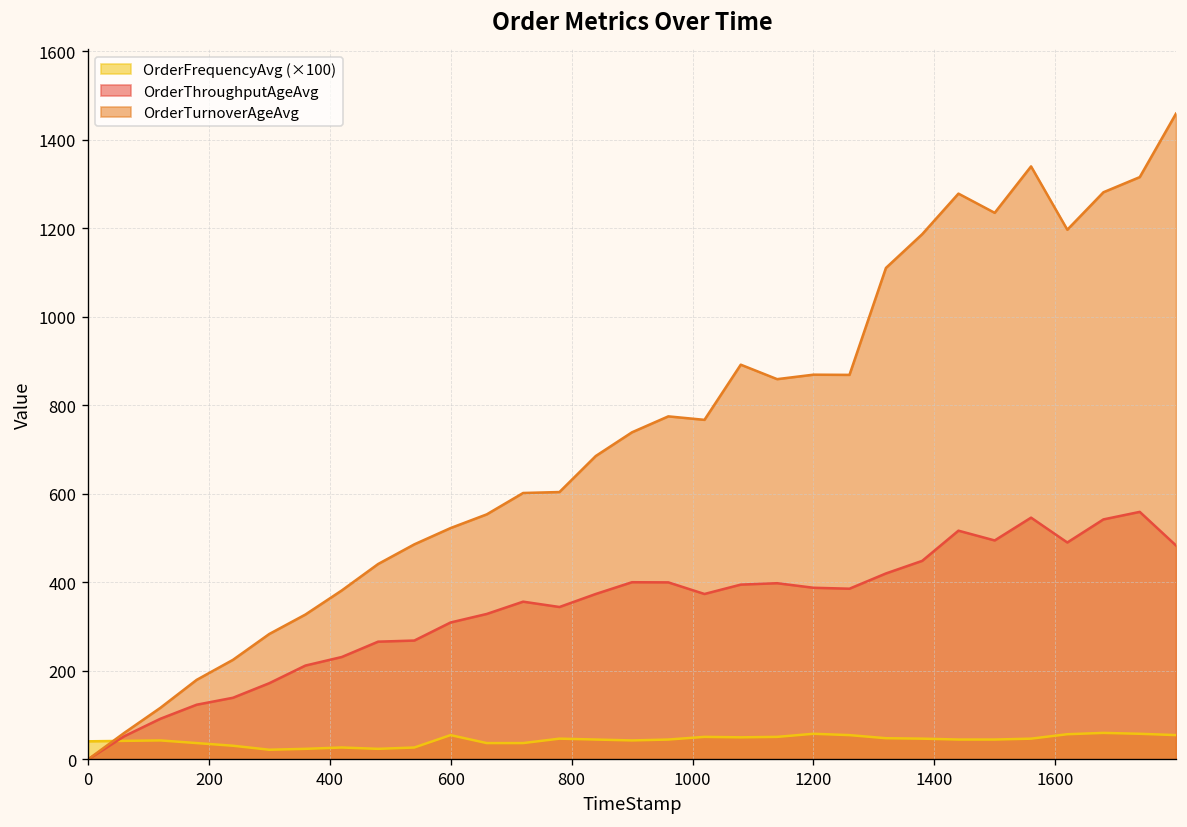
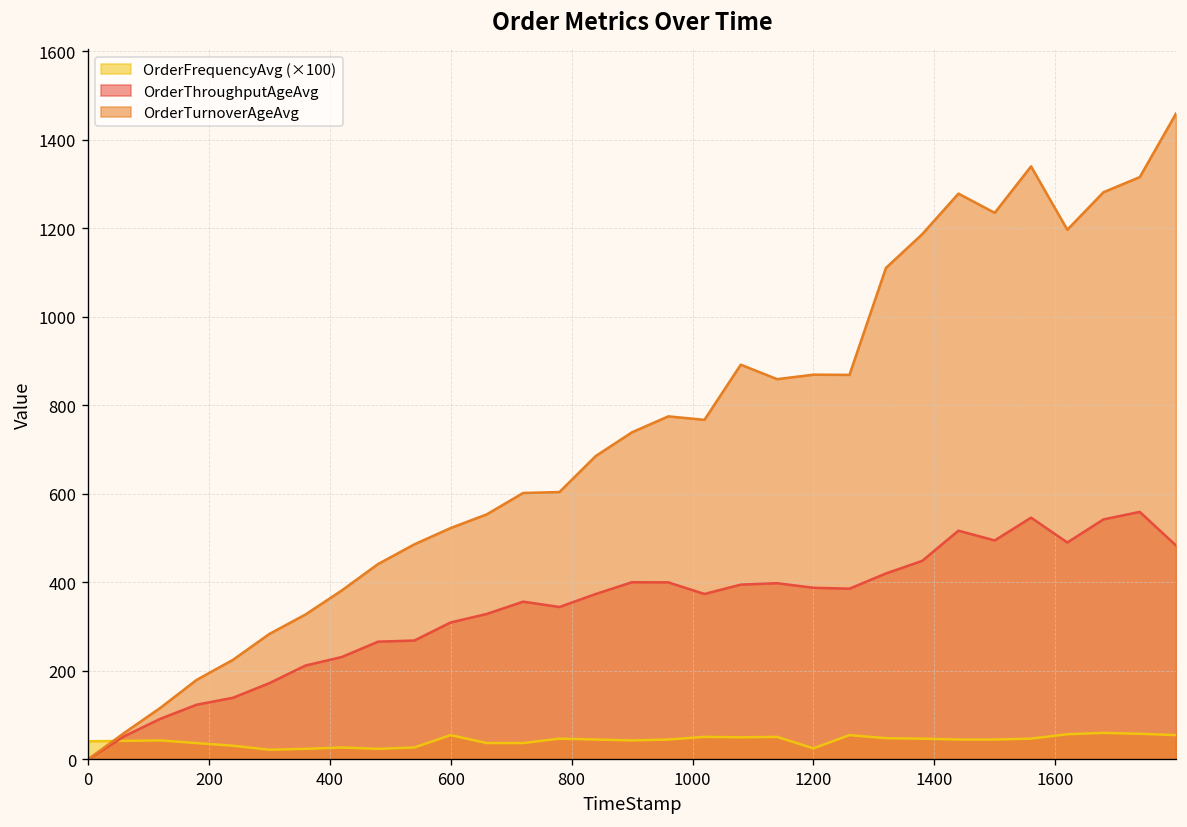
  {
    "OrderFrequencyAvg (×100)": {
      "0": 40,
      "600": 60,
-     "1200": 60
+     "1200": 30
    }
  }
